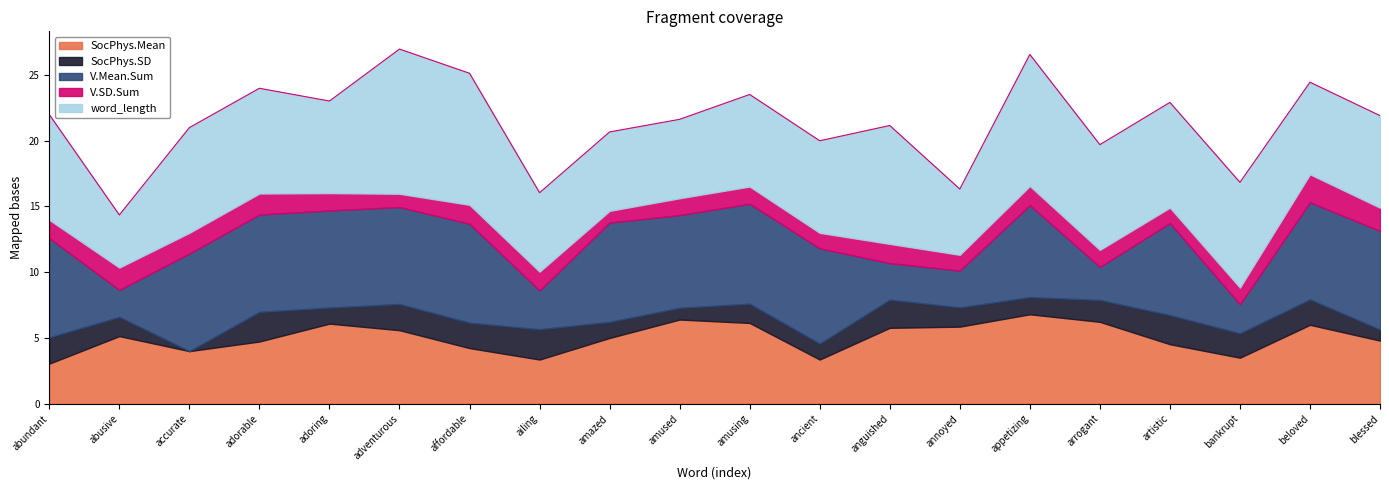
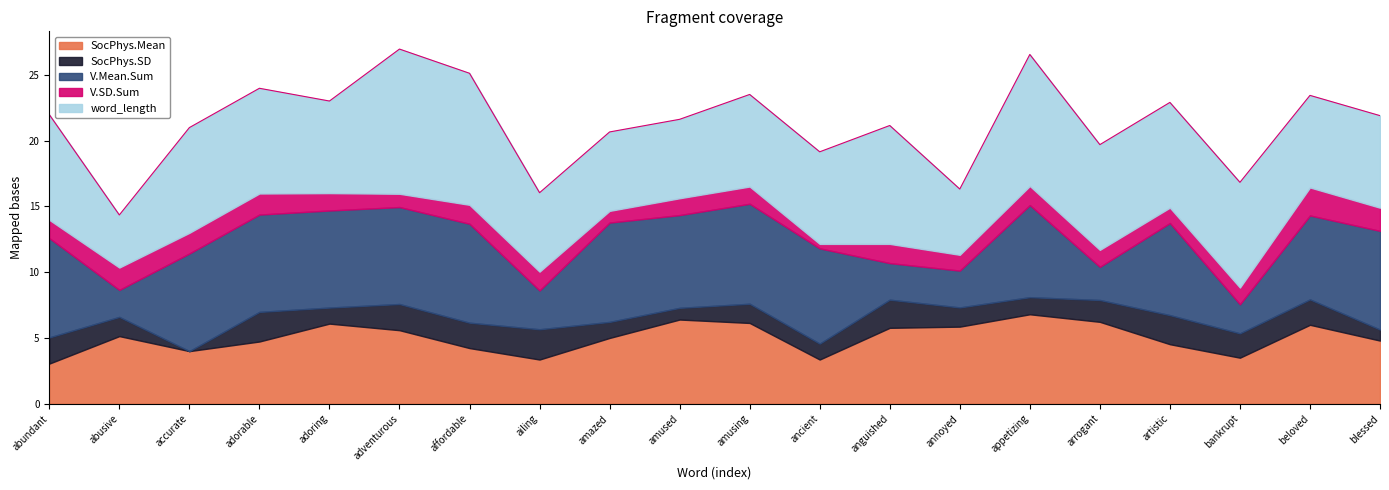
  {
    "SocPhys.Mean": {
      "abundant": 3.1,
      "abusive": 5.1,
      "adorable": 4.7,
      "adoring": 6.1,
      "adventurous": 5.6,
      "affordable": 4.2,
      "ailing": 3.4,
      "amazed": 5.0,
      "amused": 6.4,
      "amusing": 6.1,
      "ancient": 3.4,
      "anguished": 5.8,
      "annoyed": 5.9,
      "appetizing": 6.8,
      "arrogant": 6.2,
      "artistic": 4.5,
      "bankrupt": 3.5,
      "beloved": 6.0,
      "blessed": 4.8
    },
    "SocPhys.SD": {
      "abundant": 2.0,
      "abusive": 1.5,
      "adorable": 2.3,
      "adoring": 1.2,
      "adventurous": 2.0,
      "affordable": 1.9,
      "ailing": 2.3,
      "amazed": 1.2,
      "amused": 0.9,
      "amusing": 1.5,
      "ancient": 1.2,
      "anguished": 2.1,
      "annoyed": 1.5,
      "appetizing": 1.3,
      "arrogant": 1.7,
      "artistic": 2.2,
      "bankrupt": 1.8,
      "beloved": 1.9,
      "blessed": 0.8
    },
    "V.Mean.Sum": {
      "abundant": 7.6,
      "abusive": 2.0,
      "accurate": 7.4,
      "adorable": 7.4,
      "adoring": 7.4,
      "adventurous": 7.4,
      "affordable": 7.5,
      "ailing": 2.9,
      "amazed": 7.6,
      "amused": 7.1,
      "amusing": 7.6,
      "ancient": 7.2,
      "anguished": 2.8,
      "annoyed": 2.8,
      "appetizing": 7.0,
      "arrogant": 2.5,
      "artistic": 7.0,
      "bankrupt": 2.2,
-     "beloved": 7.4,
+     "beloved": 6.4,
      "blessed": 7.5
    },
    "V.SD.Sum": {
      "abundant": 1.4,
      "abusive": 1.7,
      "accurate": 1.6,
      "adorable": 1.6,
      "adoring": 1.3,
      "adventurous": 1.0,
      "affordable": 1.4,
      "ailing": 1.4,
      "amazed": 0.9,
      "amused": 1.3,
      "amusing": 1.3,
-     "ancient": 1.2,
+     "ancient": 0.3,
      "anguished": 1.5,
      "annoyed": 1.2,
      "appetizing": 1.5,
      "arrogant": 1.3,
      "artistic": 1.2,
      "bankrupt": 1.3,
      "beloved": 2.1,
      "blessed": 1.8
    },
    "word_length": {
      "abundant": 8.0,
      "abusive": 4.0,
      "accurate": 8.0,
      "adorable": 8.0,
      "adoring": 7.0,
      "adventurous": 11.0,
      "affordable": 10.0,
      "ailing": 6.0,
      "amazed": 6.0,
      "amused": 6.0,
      "amusing": 7.0,
      "ancient": 7.0,
      "anguished": 9.0,
      "annoyed": 5.0,
      "appetizing": 10.0,
      "arrogant": 8.0,
      "artistic": 8.0,
      "bankrupt": 8.0,
      "beloved": 7.0,
      "blessed": 7.0
    }
  }
